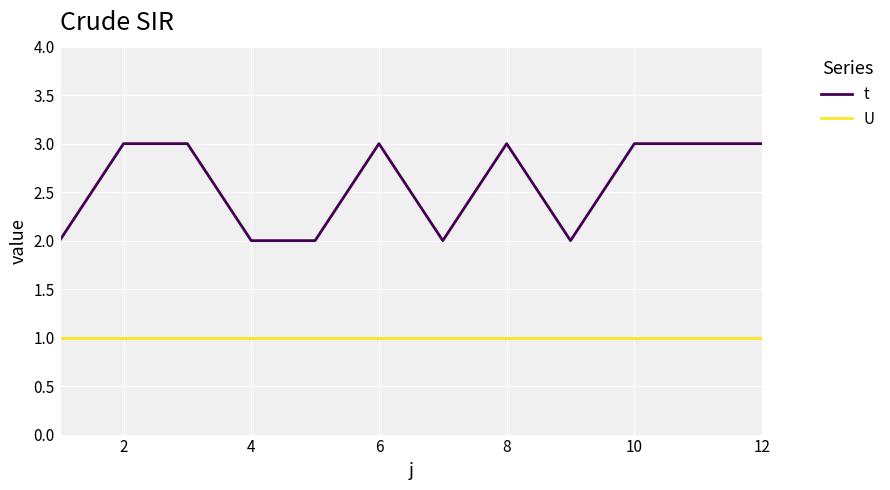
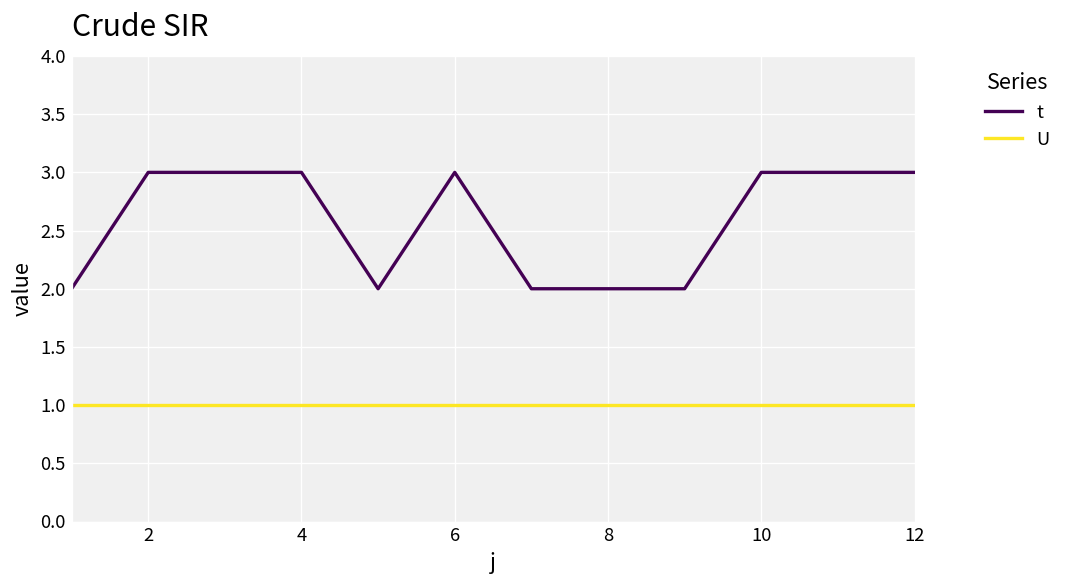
  {
    "t": {
      "2": 3,
-     "4": 2,
+     "4": 3,
      "6": 3,
-     "8": 3,
+     "8": 2,
      "10": 3,
      "12": 3
    },
    "U": {
      "2": 1,
      "4": 1,
      "6": 1,
      "8": 1,
      "10": 1,
      "12": 1
    }
  }
